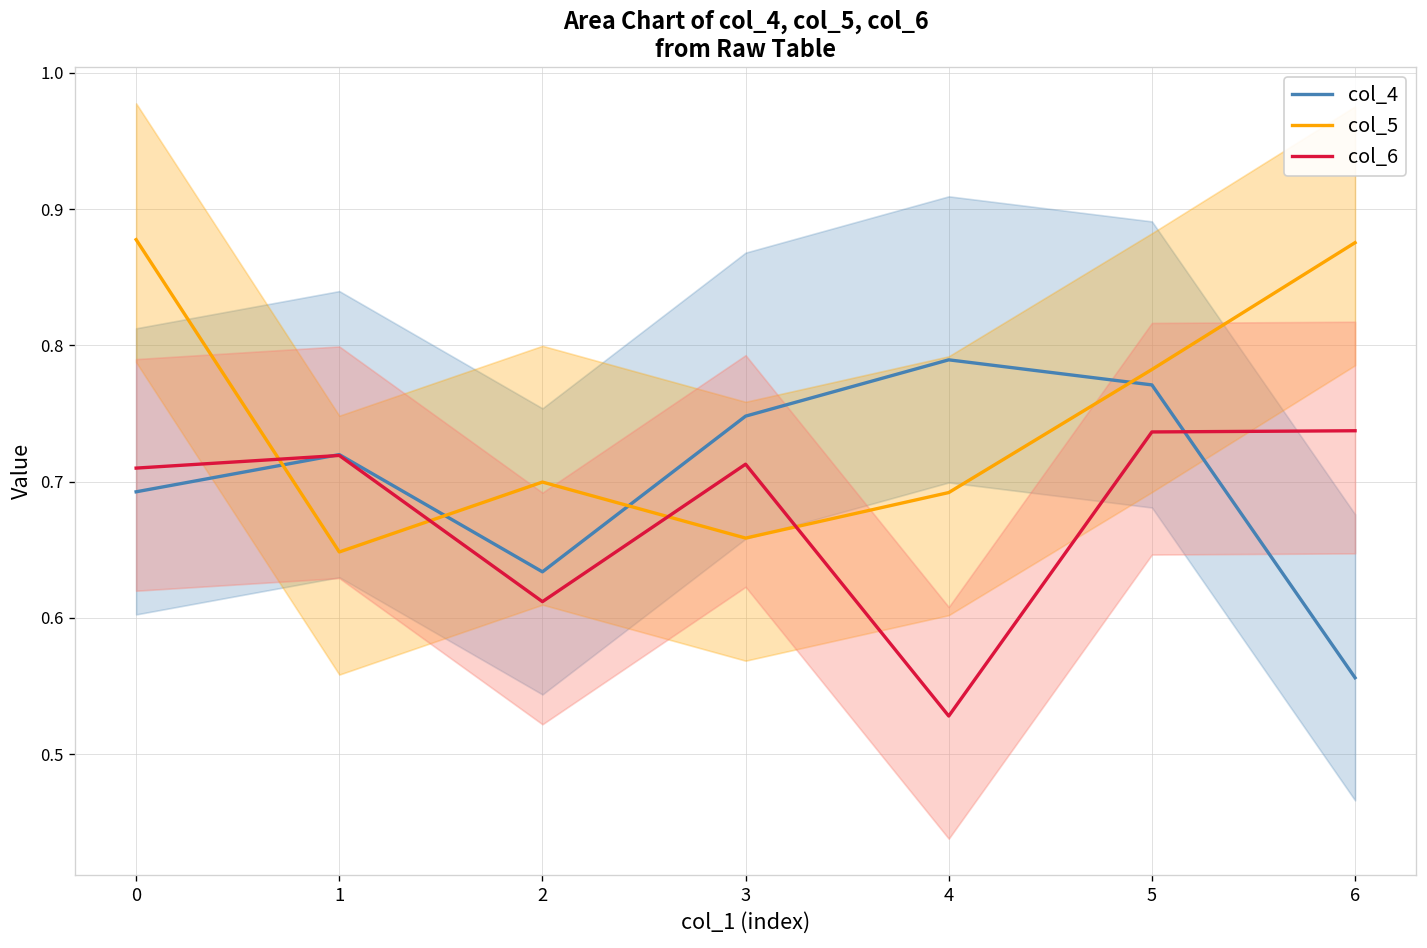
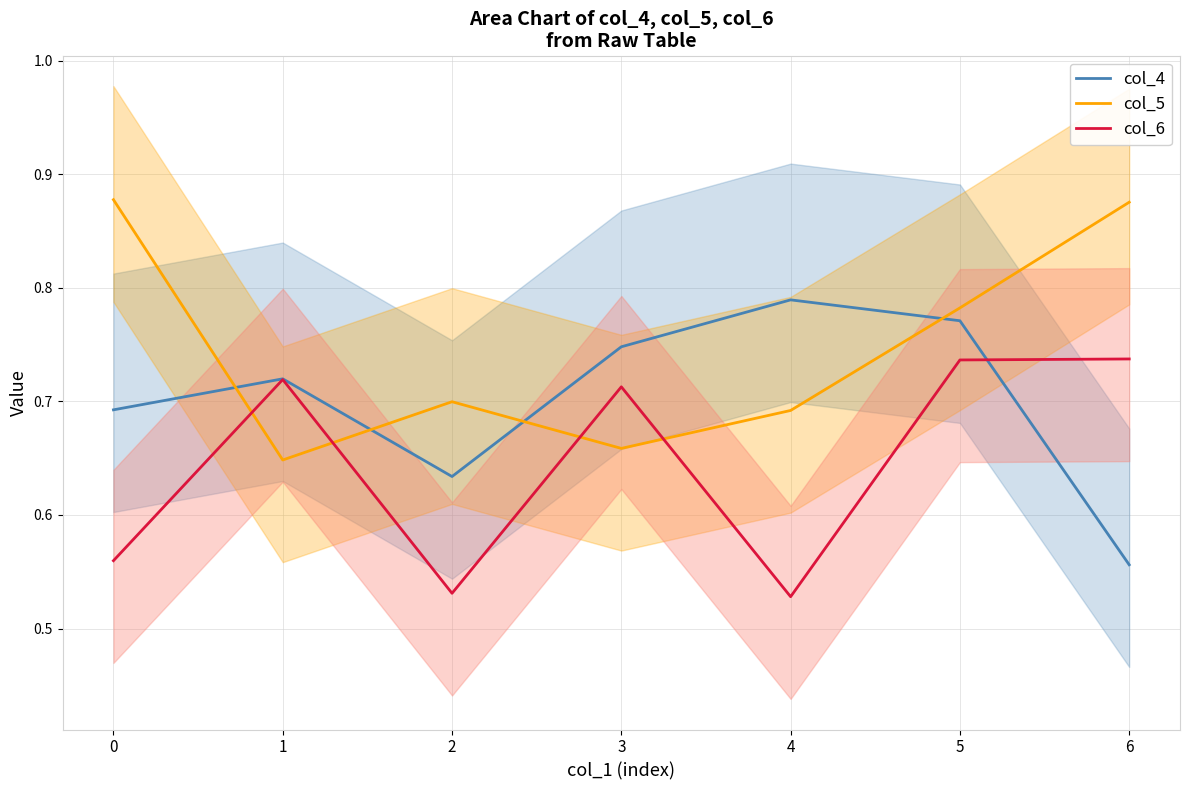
  {
    "col_6": {
-     "0": 0.710,
-     "2": 0.612,
+     "0": 0.560,
+     "2": 0.531,
      "3": 0.713,
      "4": 0.528,
      "5": 0.737,
      "6": 0.737
    }
  }
